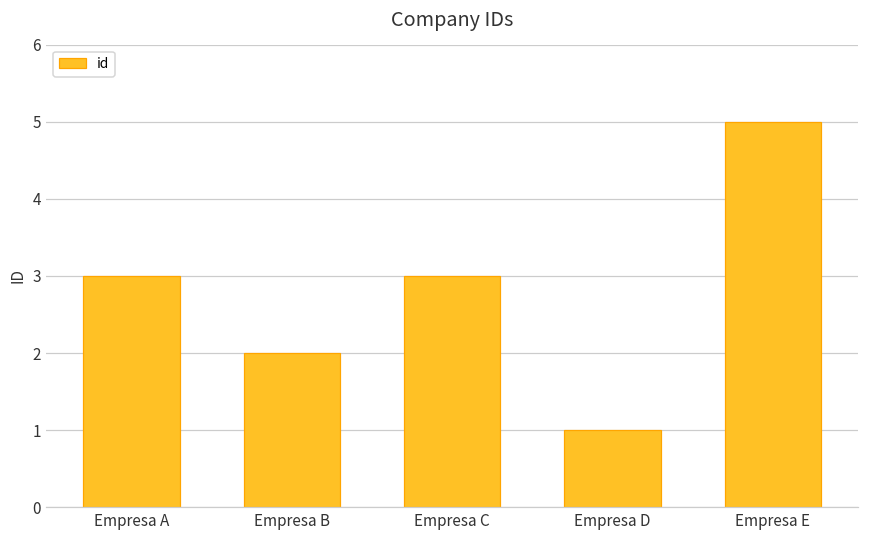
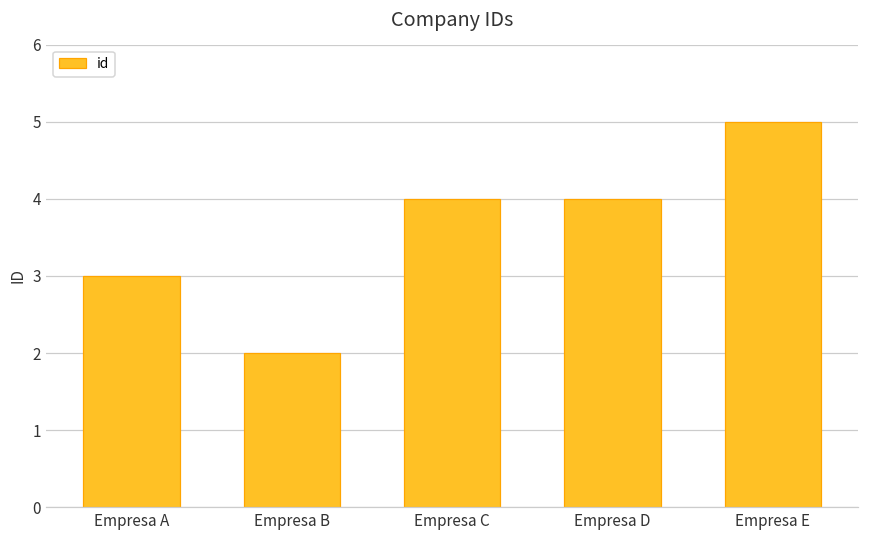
  {
    "Empresa A": 3,
    "Empresa B": 2,
-   "Empresa C": 3,
-   "Empresa D": 1,
+   "Empresa C": 4,
+   "Empresa D": 4,
    "Empresa E": 5
  }
